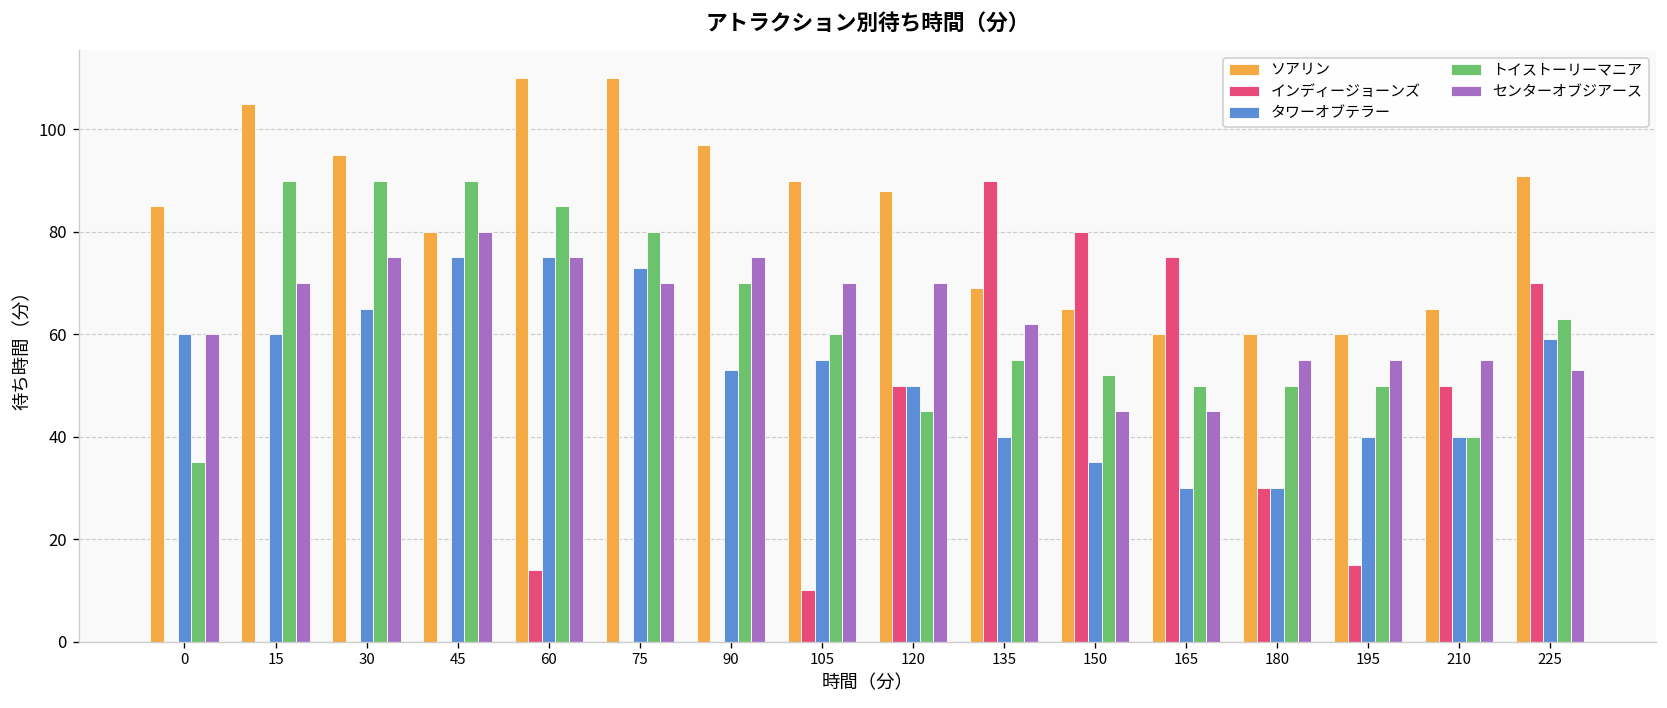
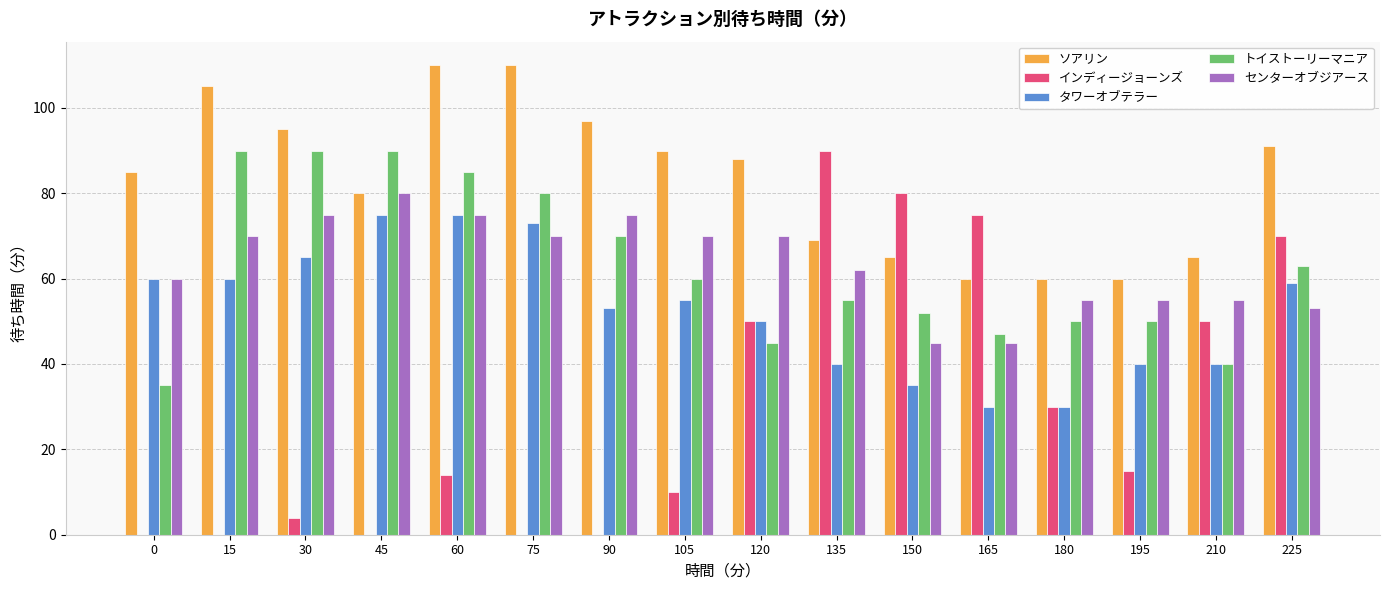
  {
    "ソアリン": {
      "0": 85,
      "15": 105,
      "30": 95,
      "45": 80,
      "60": 110,
      "75": 110,
      "90": 97,
      "105": 90,
      "120": 88,
      "135": 69,
      "150": 65,
      "165": 60,
      "180": 60,
      "195": 60,
      "210": 65,
      "225": 91
    },
    "インディージョーンズ": {
      "0": 0,
      "15": 0,
-     "30": 0,
+     "30": 4,
      "45": 0,
      "60": 14,
      "75": 0,
      "90": 0,
      "105": 10,
      "120": 50,
      "135": 90,
      "150": 80,
      "165": 75,
      "180": 30,
      "195": 15,
      "210": 50,
      "225": 70
    },
    "タワーオブテラー": {
      "0": 60,
      "15": 60,
      "30": 65,
      "45": 75,
      "60": 75,
      "75": 73,
      "90": 53,
      "105": 55,
      "120": 50,
      "135": 40,
      "150": 35,
      "165": 30,
      "180": 30,
      "195": 40,
      "210": 40,
      "225": 59
    },
    "トイストーリーマニア": {
      "0": 35,
      "15": 90,
      "30": 90,
      "45": 90,
      "60": 85,
      "75": 80,
      "90": 70,
      "105": 60,
      "120": 45,
      "135": 55,
      "150": 52,
-     "165": 50,
+     "165": 47,
      "180": 50,
      "195": 50,
      "210": 40,
      "225": 63
    },
    "センターオブジアース": {
      "0": 60,
      "15": 70,
      "30": 75,
      "45": 80,
      "60": 75,
      "75": 70,
      "90": 75,
      "105": 70,
      "120": 70,
      "135": 62,
      "150": 45,
      "165": 45,
      "180": 55,
      "195": 55,
      "210": 55,
      "225": 53
    }
  }
